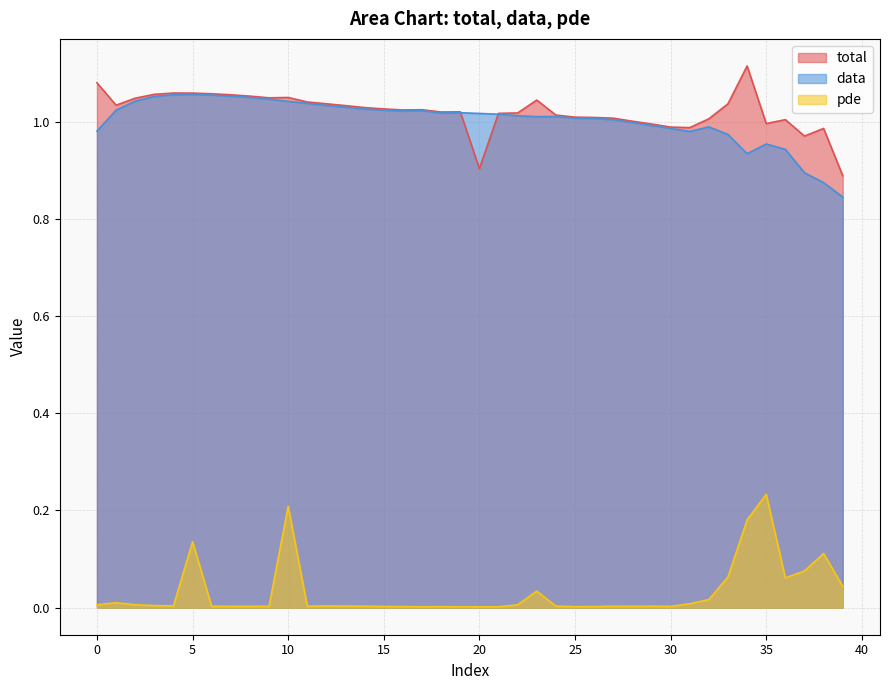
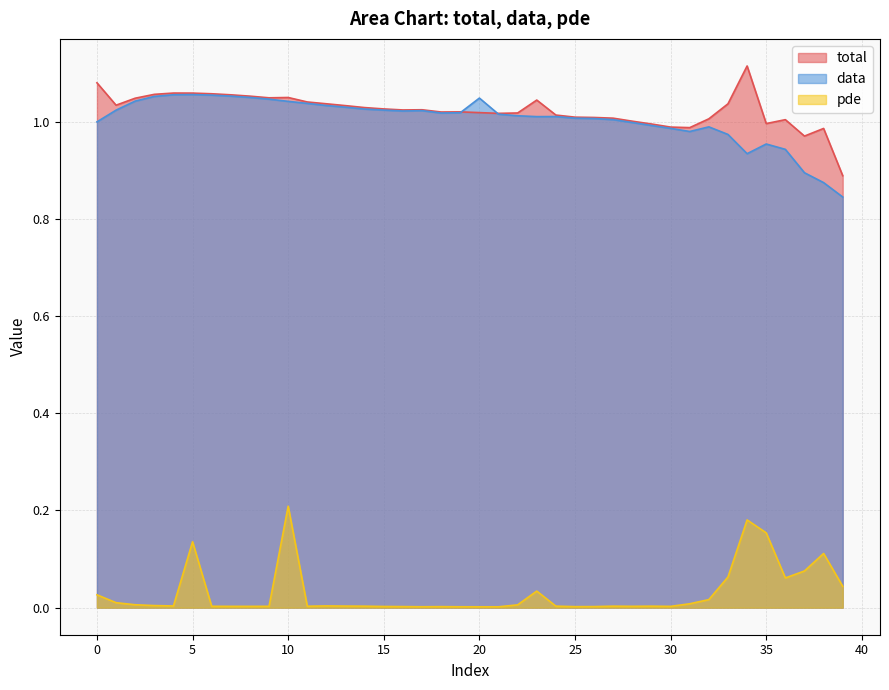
  {
    "total": {
      "0": 1.08,
      "10": 1.05,
-     "20": 0.90,
+     "20": 1.02,
      "35": 1.00
    },
    "data": {
-     "0": 0.98,
+     "0": 1.00,
      "10": 1.04,
-     "20": 1.02,
+     "20": 1.05,
      "35": 0.95
    },
    "pde": {
-     "0": 0.01,
+     "0": 0.03,
      "5": 0.14,
      "10": 0.21,
      "15": 0.00,
      "20": 0.00,
      "25": 0.00,
      "30": 0.00,
-     "35": 0.23
+     "35": 0.15
    }
  }
